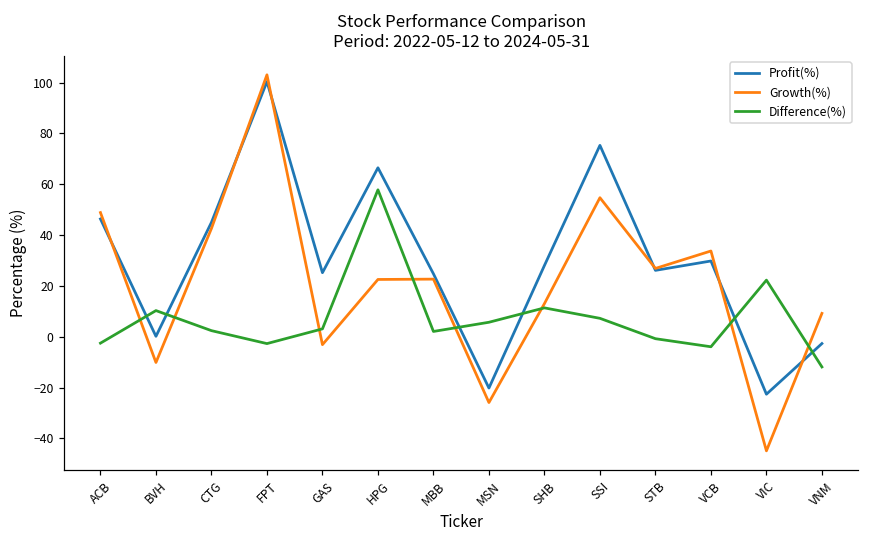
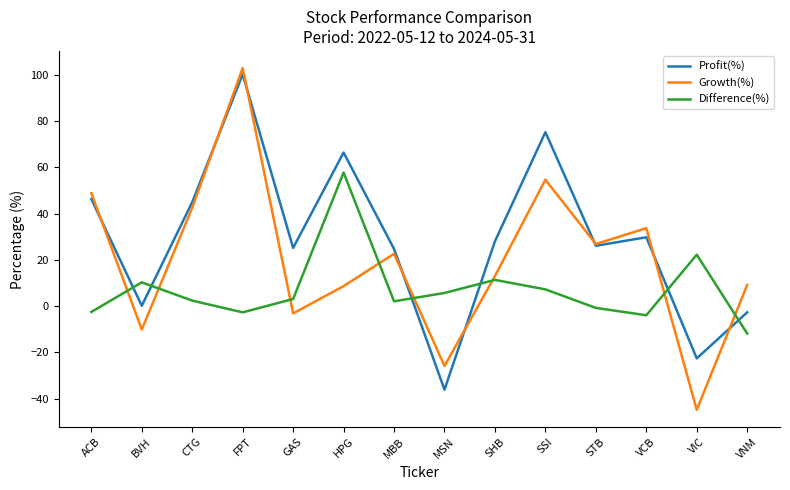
  {
    "Profit(%)": {
      "ACB": 46,
      "BVH": 0,
      "CTG": 45,
      "FPT": 100,
      "GAS": 25,
      "HPG": 66,
      "MBB": 25,
-     "MSN": -20,
+     "MSN": -36,
      "SHB": 28,
      "SSI": 75,
      "VCB": 30,
      "VIC": -23,
      "VNM": -3
    },
    "Growth(%)": {
      "ACB": 49,
      "BVH": -10,
      "CTG": 43,
      "FPT": 103,
      "GAS": -3,
-     "HPG": 23,
+     "HPG": 9,
      "MBB": 23,
      "MSN": -26,
      "SHB": 13,
      "SSI": 55,
      "VCB": 34,
      "VIC": -45,
      "VNM": 9
    },
    "Difference(%)": {
      "ACB": -3,
      "BVH": 10,
      "CTG": 2,
      "FPT": -3,
      "GAS": 3,
      "HPG": 58,
      "MBB": 2,
      "MSN": 6,
      "SHB": 11,
      "SSI": 7,
      "STB": -1,
      "VCB": -4,
      "VIC": 22,
      "VNM": -12
    }
  }
